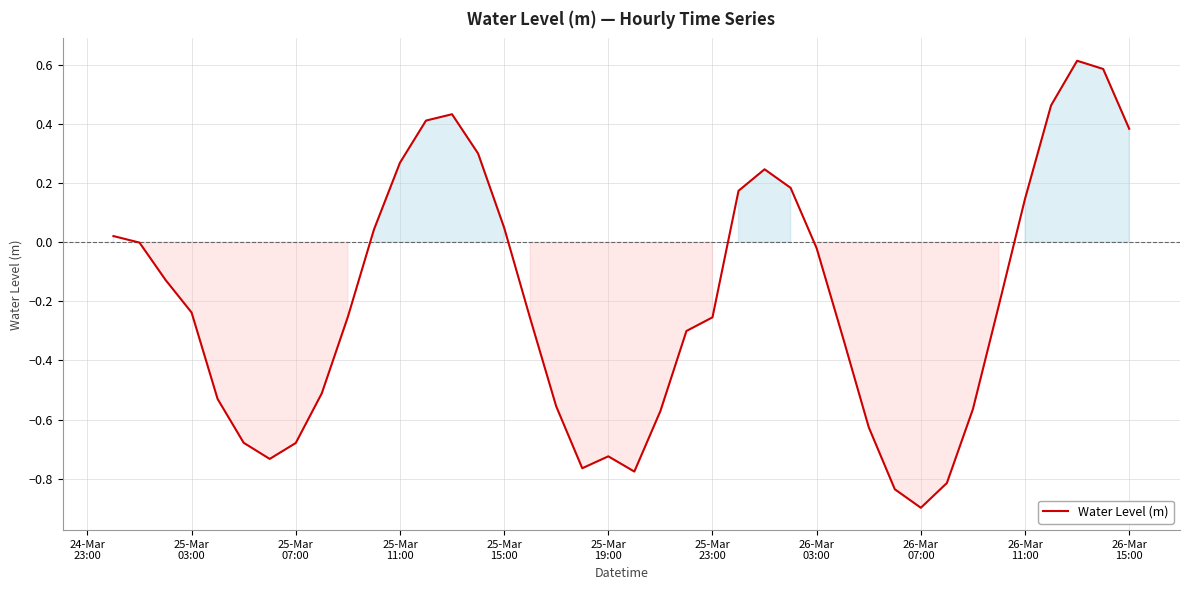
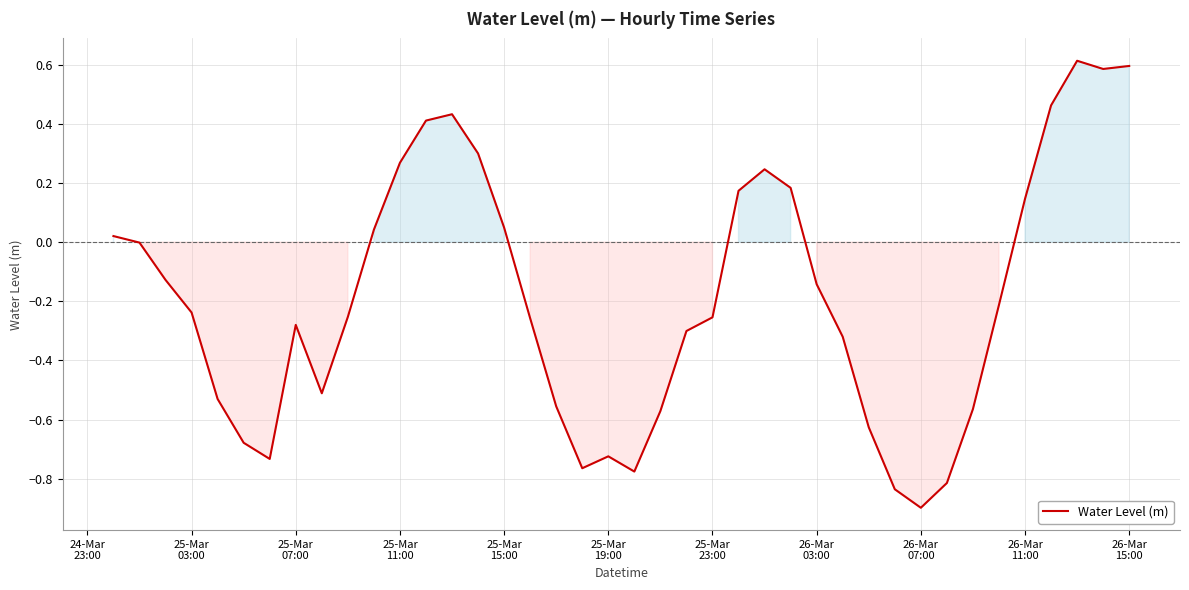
  {
    "25-Mar 03:00": -0.24,
-   "25-Mar 07:00": -0.68,
+   "25-Mar 07:00": -0.28,
    "25-Mar 11:00": 0.27,
    "25-Mar 15:00": 0.05,
    "25-Mar 19:00": -0.72,
    "25-Mar 23:00": -0.25,
-   "26-Mar 03:00": -0.02,
+   "26-Mar 03:00": -0.14,
    "26-Mar 07:00": -0.90,
    "26-Mar 11:00": 0.15,
-   "26-Mar 15:00": 0.38
+   "26-Mar 15:00": 0.60
  }
